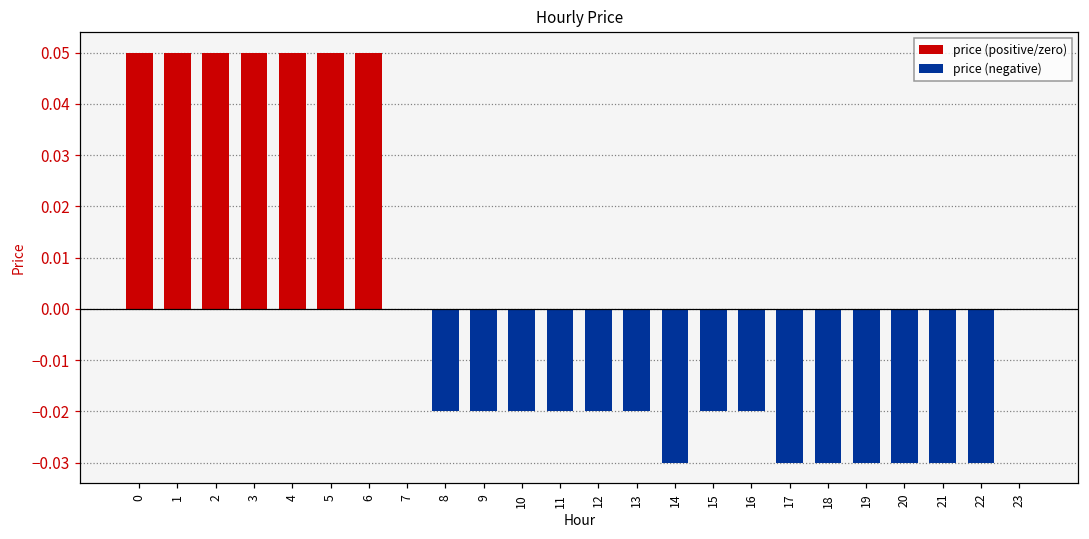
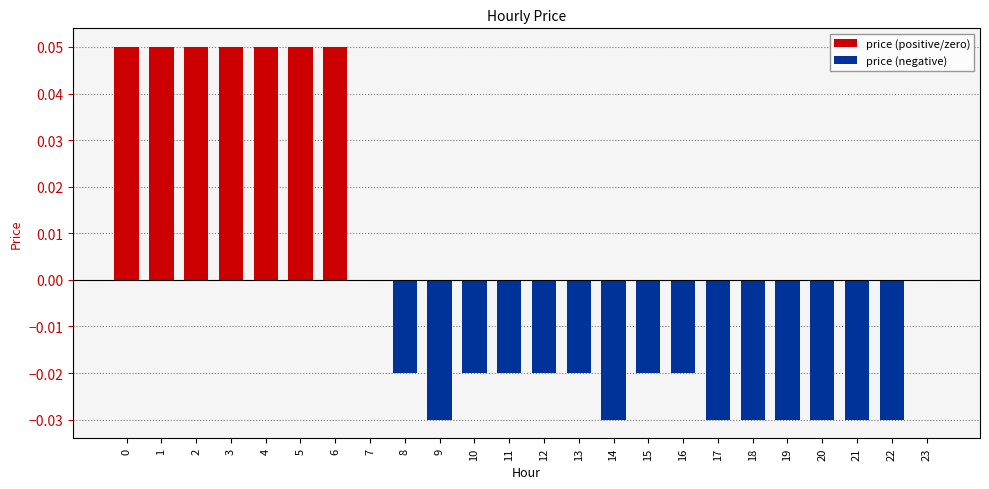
  {
    "price (positive/zero)": {
      "0": 0.05,
      "1": 0.05,
      "2": 0.05,
      "3": 0.05,
      "4": 0.05,
      "5": 0.05,
      "6": 0.05,
      "7": 0.00,
      "8": 0.00,
      "9": 0.00,
      "10": 0.00,
      "11": 0.00,
      "12": 0.00,
      "13": 0.00,
      "14": 0.00,
      "15": 0.00,
      "16": 0.00,
      "17": 0.00,
      "18": 0.00,
      "19": 0.00,
      "20": 0.00,
      "21": 0.00,
      "22": 0.00,
      "23": 0.00
    },
    "price (negative)": {
      "0": 0.00,
      "1": 0.00,
      "2": 0.00,
      "3": 0.00,
      "4": 0.00,
      "5": 0.00,
      "6": 0.00,
      "7": 0.00,
      "8": -0.02,
-     "9": -0.02,
+     "9": -0.03,
      "10": -0.02,
      "11": -0.02,
      "12": -0.02,
      "13": -0.02,
      "14": -0.03,
      "15": -0.02,
      "16": -0.02,
      "17": -0.03,
      "18": -0.03,
      "19": -0.03,
      "20": -0.03,
      "21": -0.03,
      "22": -0.03,
      "23": 0.00
    }
  }
